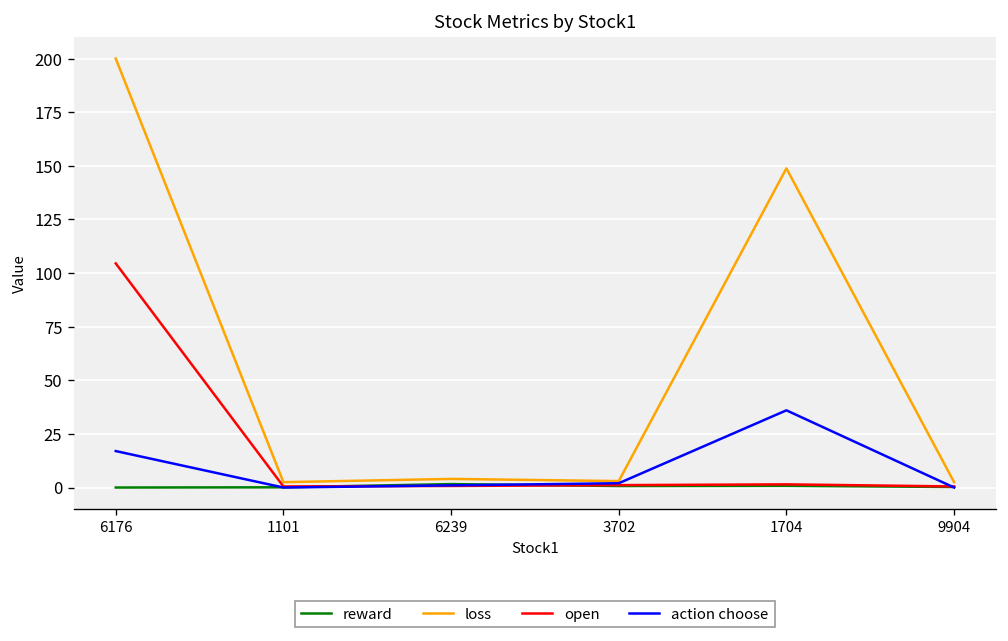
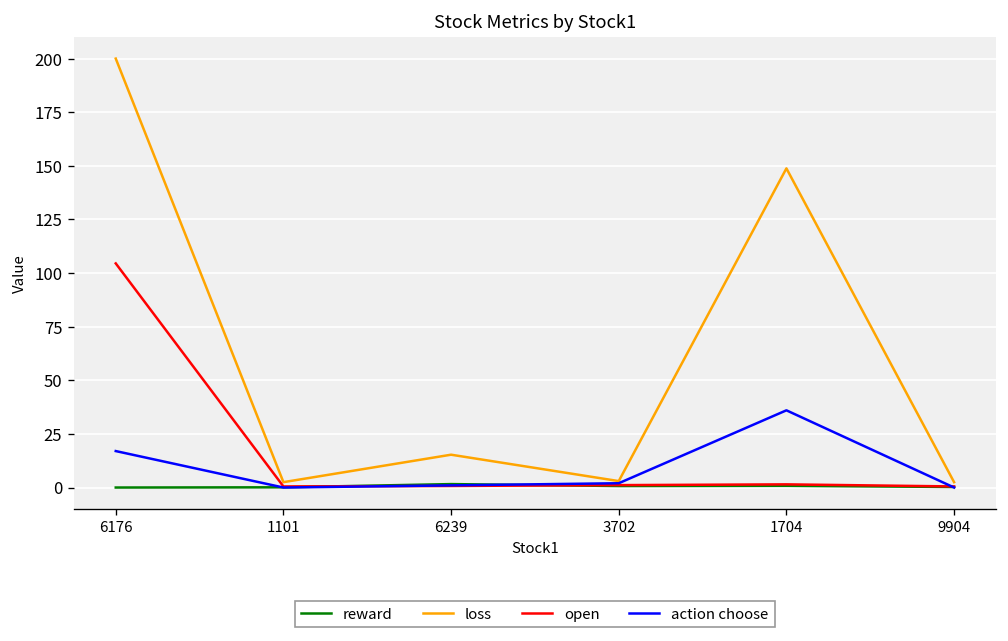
  {
    "reward": {
      "6176": 0
    },
    "loss": {
      "6176": 200,
      "1101": 3,
-     "6239": 4,
+     "6239": 15,
      "1704": 149,
      "9904": 3
    },
    "open": {
      "6176": 105
    },
    "action choose": {
      "6176": 17,
      "1704": 36
    }
  }
